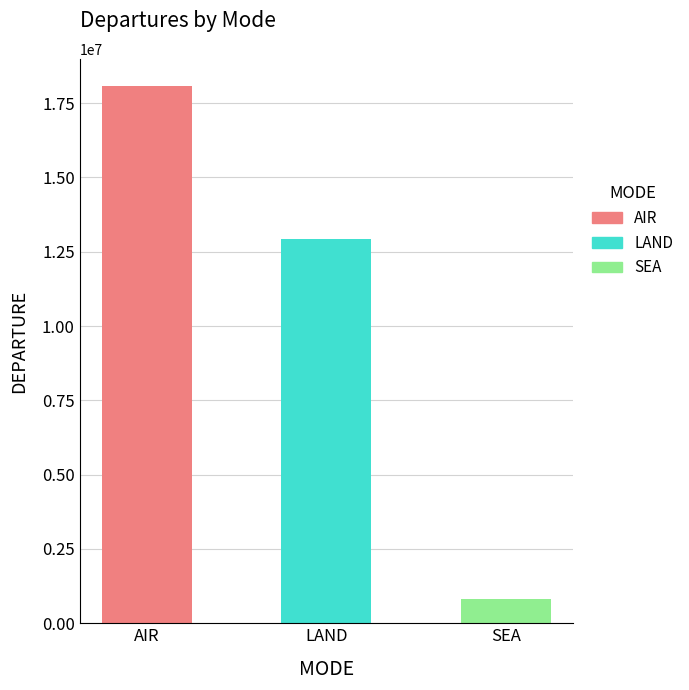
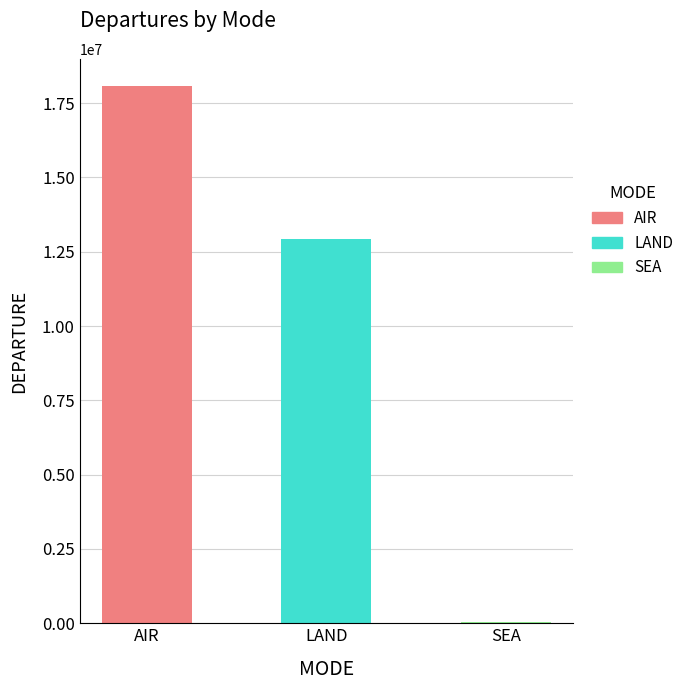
  {
    "AIR": 18100000,
    "LAND": 12900000,
-   "SEA": 800000
+   "SEA": 0
  }
